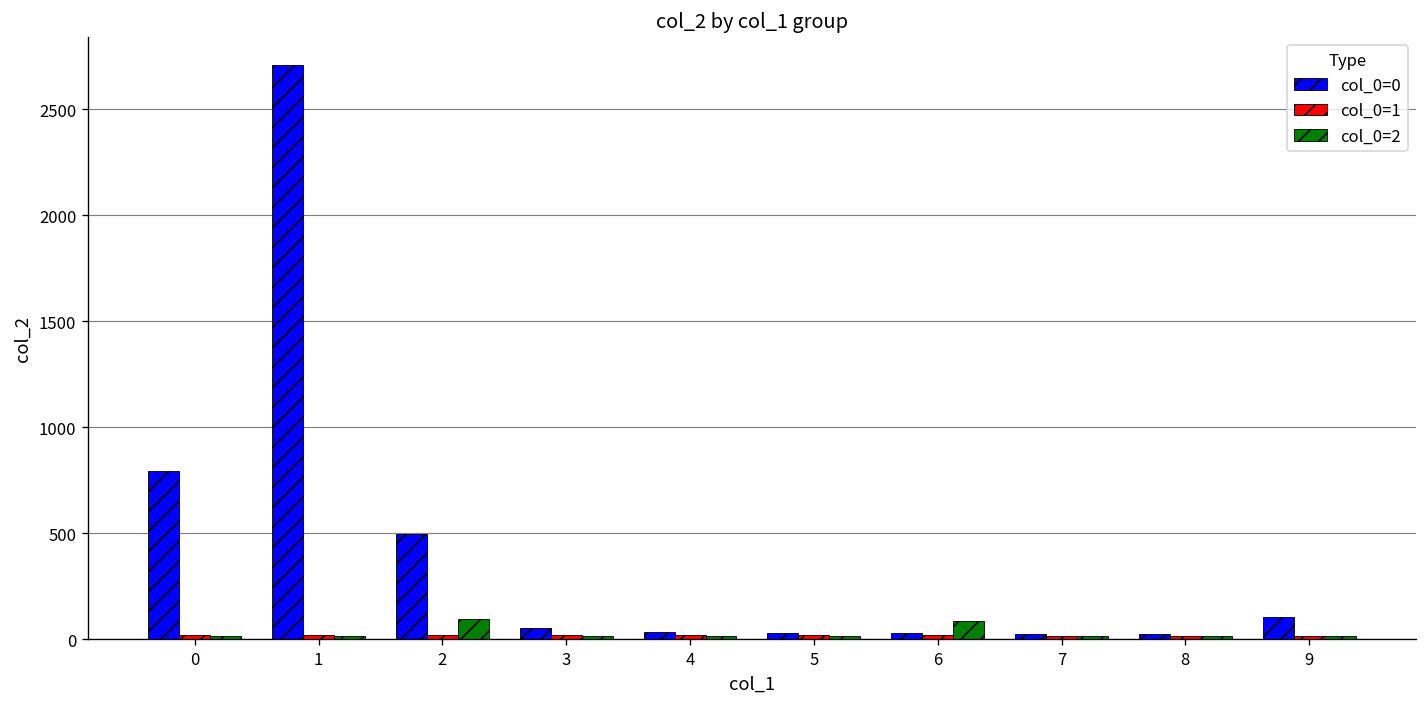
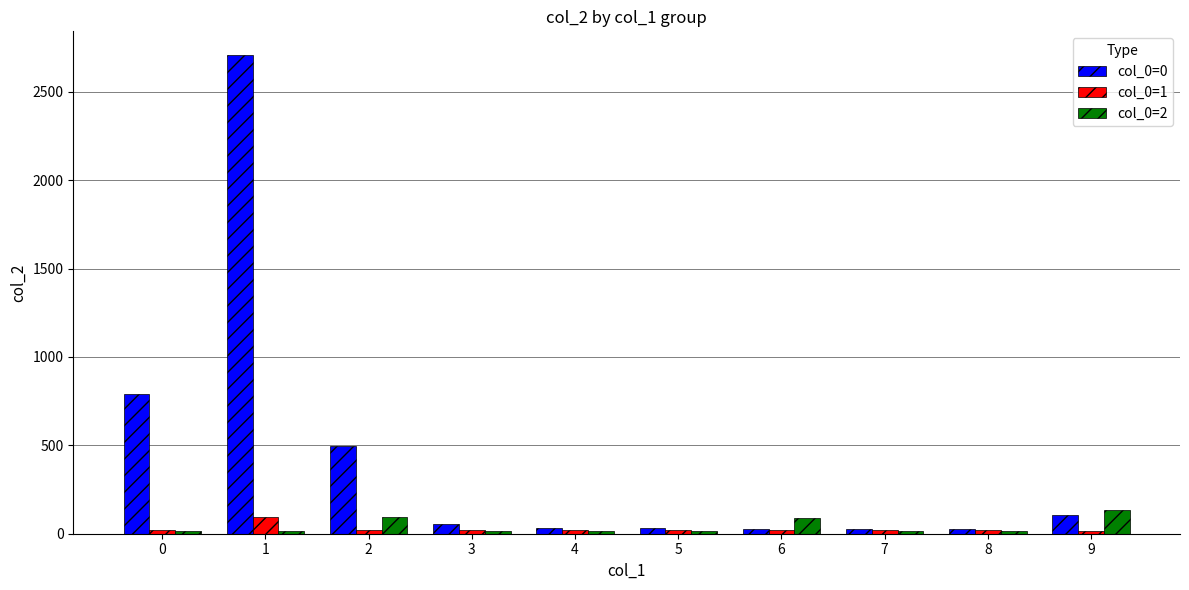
  {
    "col_0=0": {
      "0": 790,
      "1": 2710,
      "2": 500,
      "3": 50,
      "4": 30,
      "5": 30,
      "6": 30,
      "7": 30,
      "8": 30,
      "9": 110
    },
    "col_0=1": {
      "0": 20,
-     "1": 20,
+     "1": 90,
      "2": 20,
      "3": 20,
      "4": 20,
      "5": 20,
      "6": 20,
      "7": 20,
      "8": 20,
      "9": 20
    },
    "col_0=2": {
      "0": 20,
      "1": 20,
      "2": 90,
      "3": 20,
      "4": 20,
      "5": 20,
      "6": 90,
      "7": 20,
      "8": 20,
-     "9": 20
+     "9": 130
    }
  }
